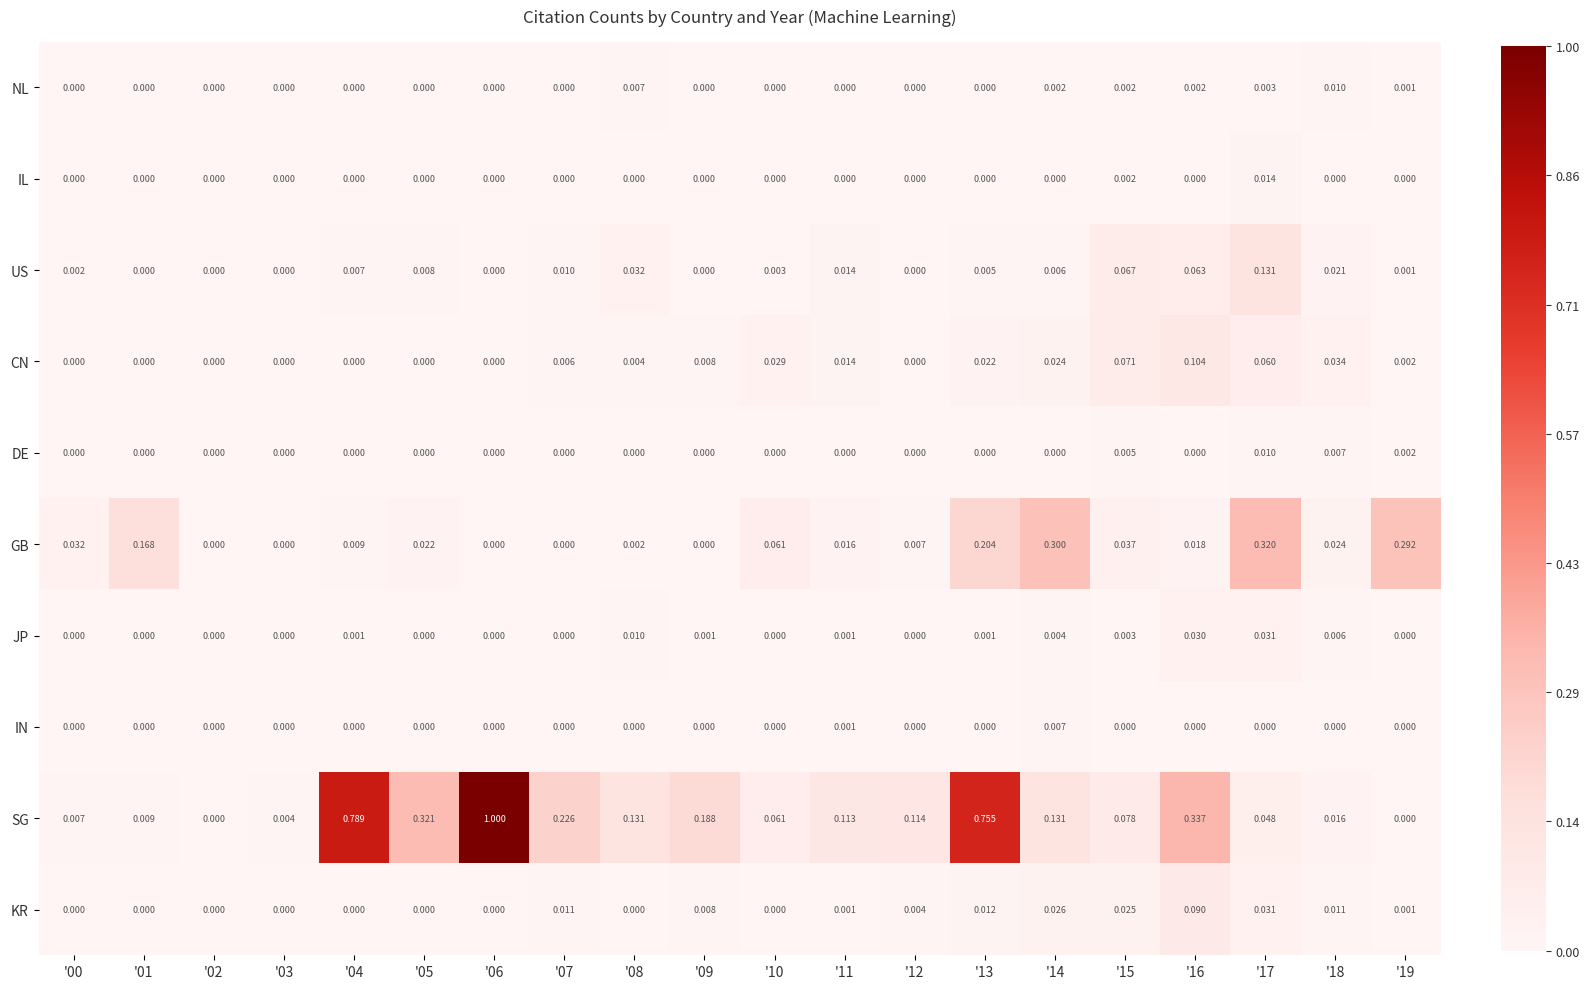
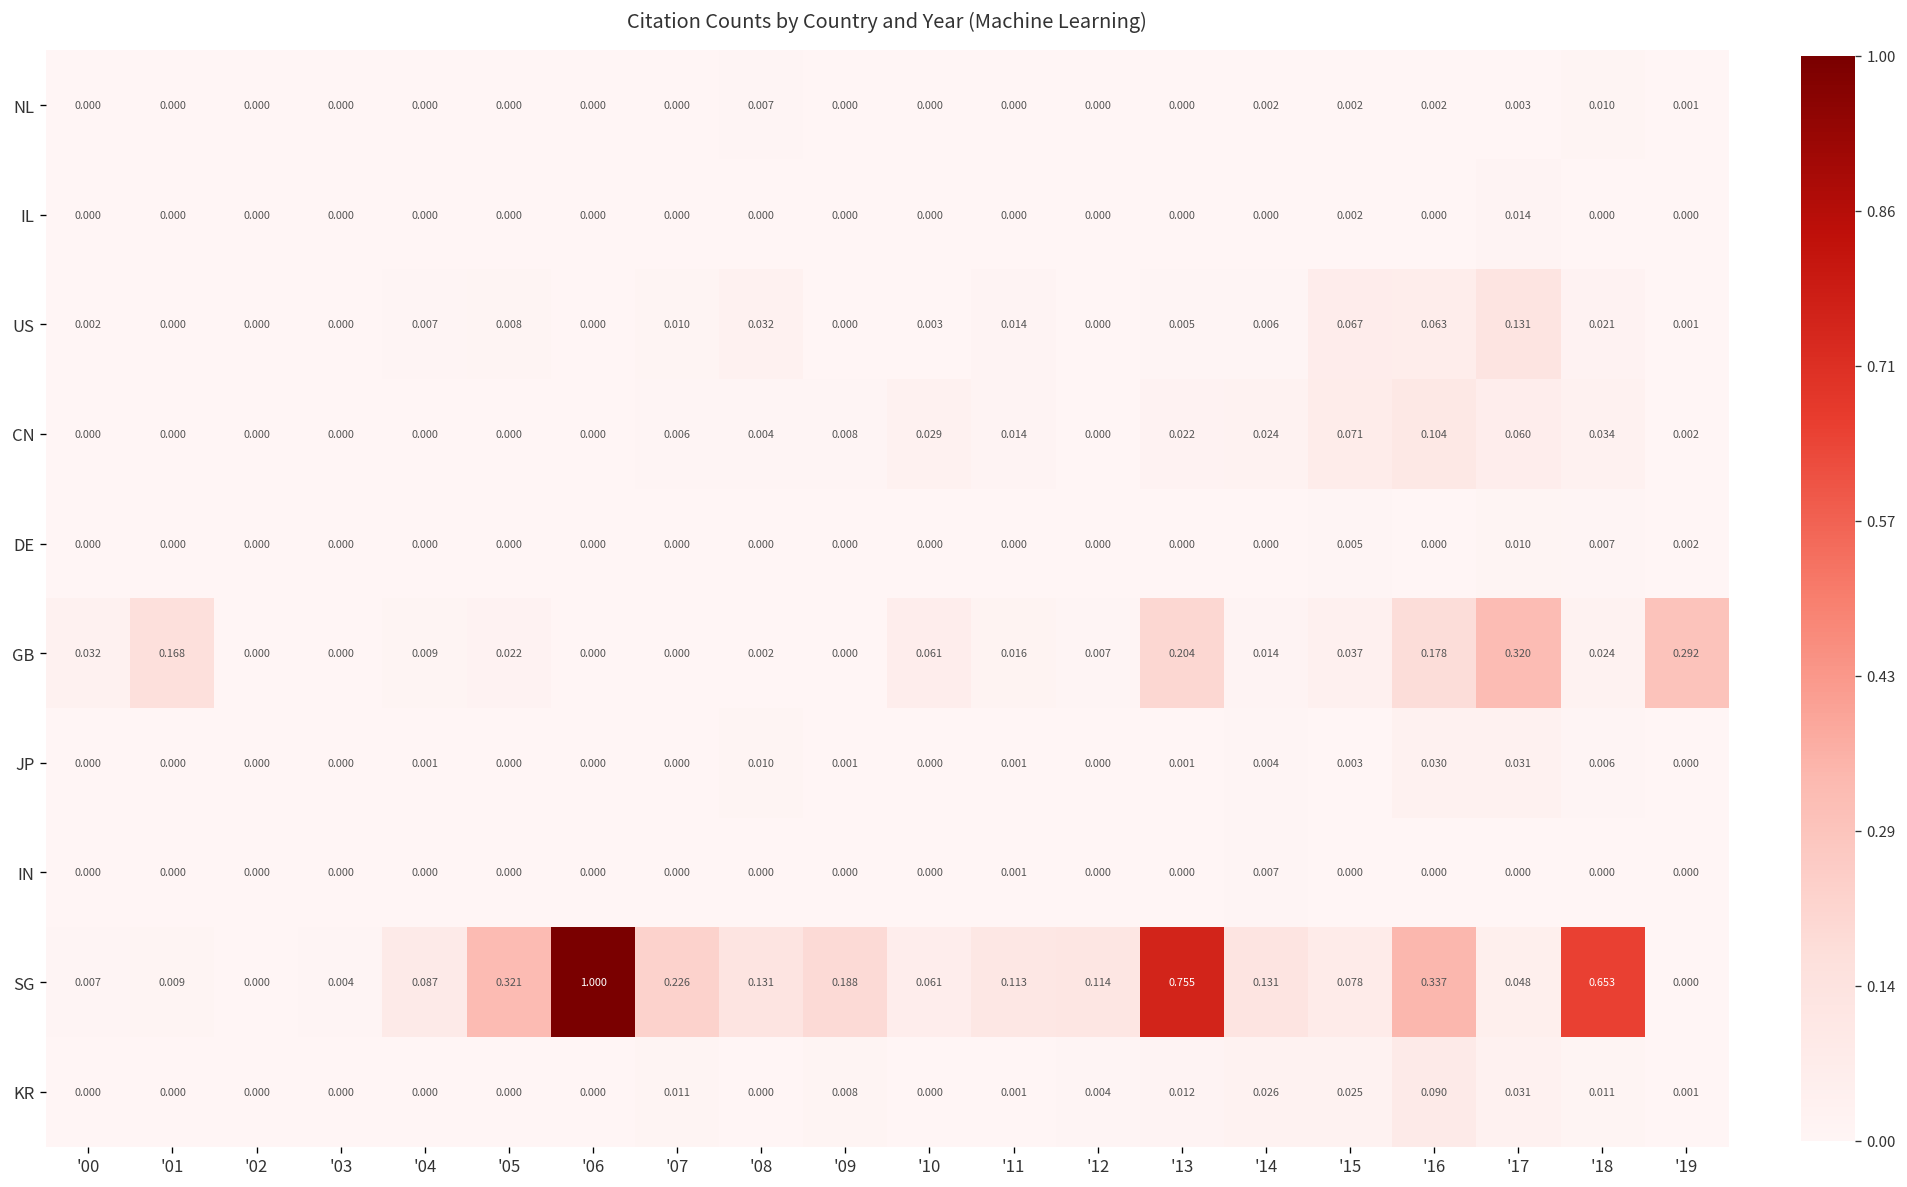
  {
    "NL": {
      "'00": 0.000,
      "'01": 0.000,
      "'02": 0.000,
      "'03": 0.000,
      "'04": 0.000,
      "'05": 0.000,
      "'06": 0.000,
      "'07": 0.000,
      "'08": 0.007,
      "'09": 0.000,
      "'10": 0.000,
      "'11": 0.000,
      "'12": 0.000,
      "'13": 0.000,
      "'14": 0.002,
      "'15": 0.002,
      "'16": 0.002,
      "'17": 0.003,
      "'18": 0.010,
      "'19": 0.001
    },
    "IL": {
      "'00": 0.000,
      "'01": 0.000,
      "'02": 0.000,
      "'03": 0.000,
      "'04": 0.000,
      "'05": 0.000,
      "'06": 0.000,
      "'07": 0.000,
      "'08": 0.000,
      "'09": 0.000,
      "'10": 0.000,
      "'11": 0.000,
      "'12": 0.000,
      "'13": 0.000,
      "'14": 0.000,
      "'15": 0.002,
      "'16": 0.000,
      "'17": 0.014,
      "'18": 0.000,
      "'19": 0.000
    },
    "US": {
      "'00": 0.002,
      "'01": 0.000,
      "'02": 0.000,
      "'03": 0.000,
      "'04": 0.007,
      "'05": 0.008,
      "'06": 0.000,
      "'07": 0.010,
      "'08": 0.032,
      "'09": 0.000,
      "'10": 0.003,
      "'11": 0.014,
      "'12": 0.000,
      "'13": 0.005,
      "'14": 0.006,
      "'15": 0.067,
      "'16": 0.063,
      "'17": 0.131,
      "'18": 0.021,
      "'19": 0.001
    },
    "CN": {
      "'00": 0.000,
      "'01": 0.000,
      "'02": 0.000,
      "'03": 0.000,
      "'04": 0.000,
      "'05": 0.000,
      "'06": 0.000,
      "'07": 0.006,
      "'08": 0.004,
      "'09": 0.008,
      "'10": 0.029,
      "'11": 0.014,
      "'12": 0.000,
      "'13": 0.022,
      "'14": 0.024,
      "'15": 0.071,
      "'16": 0.104,
      "'17": 0.060,
      "'18": 0.034,
      "'19": 0.002
    },
    "DE": {
      "'00": 0.000,
      "'01": 0.000,
      "'02": 0.000,
      "'03": 0.000,
      "'04": 0.000,
      "'05": 0.000,
      "'06": 0.000,
      "'07": 0.000,
      "'08": 0.000,
      "'09": 0.000,
      "'10": 0.000,
      "'11": 0.000,
      "'12": 0.000,
      "'13": 0.000,
      "'14": 0.000,
      "'15": 0.005,
      "'16": 0.000,
      "'17": 0.010,
      "'18": 0.007,
      "'19": 0.002
    },
    "GB": {
      "'00": 0.032,
      "'01": 0.168,
      "'02": 0.000,
      "'03": 0.000,
      "'04": 0.009,
      "'05": 0.022,
      "'06": 0.000,
      "'07": 0.000,
      "'08": 0.002,
      "'09": 0.000,
      "'10": 0.061,
      "'11": 0.016,
      "'12": 0.007,
      "'13": 0.204,
-     "'14": 0.300,
+     "'14": 0.014,
      "'15": 0.037,
-     "'16": 0.018,
+     "'16": 0.178,
      "'17": 0.320,
      "'18": 0.024,
      "'19": 0.292
    },
    "JP": {
      "'00": 0.000,
      "'01": 0.000,
      "'02": 0.000,
      "'03": 0.000,
      "'04": 0.001,
      "'05": 0.000,
      "'06": 0.000,
      "'07": 0.000,
      "'08": 0.010,
      "'09": 0.001,
      "'10": 0.000,
      "'11": 0.001,
      "'12": 0.000,
      "'13": 0.001,
      "'14": 0.004,
      "'15": 0.003,
      "'16": 0.030,
      "'17": 0.031,
      "'18": 0.006,
      "'19": 0.000
    },
    "IN": {
      "'00": 0.000,
      "'01": 0.000,
      "'02": 0.000,
      "'03": 0.000,
      "'04": 0.000,
      "'05": 0.000,
      "'06": 0.000,
      "'07": 0.000,
      "'08": 0.000,
      "'09": 0.000,
      "'10": 0.000,
      "'11": 0.001,
      "'12": 0.000,
      "'13": 0.000,
      "'14": 0.007,
      "'15": 0.000,
      "'16": 0.000,
      "'17": 0.000,
      "'18": 0.000,
      "'19": 0.000
    },
    "SG": {
      "'00": 0.007,
      "'01": 0.009,
      "'02": 0.000,
      "'03": 0.004,
-     "'04": 0.789,
+     "'04": 0.087,
      "'05": 0.321,
      "'06": 1.000,
      "'07": 0.226,
      "'08": 0.131,
      "'09": 0.188,
      "'10": 0.061,
      "'11": 0.113,
      "'12": 0.114,
      "'13": 0.755,
      "'14": 0.131,
      "'15": 0.078,
      "'16": 0.337,
      "'17": 0.048,
-     "'18": 0.016,
+     "'18": 0.653,
      "'19": 0.000
    },
    "KR": {
      "'00": 0.000,
      "'01": 0.000,
      "'02": 0.000,
      "'03": 0.000,
      "'04": 0.000,
      "'05": 0.000,
      "'06": 0.000,
      "'07": 0.011,
      "'08": 0.000,
      "'09": 0.008,
      "'10": 0.000,
      "'11": 0.001,
      "'12": 0.004,
      "'13": 0.012,
      "'14": 0.026,
      "'15": 0.025,
      "'16": 0.090,
      "'17": 0.031,
      "'18": 0.011,
      "'19": 0.001
    }
  }
